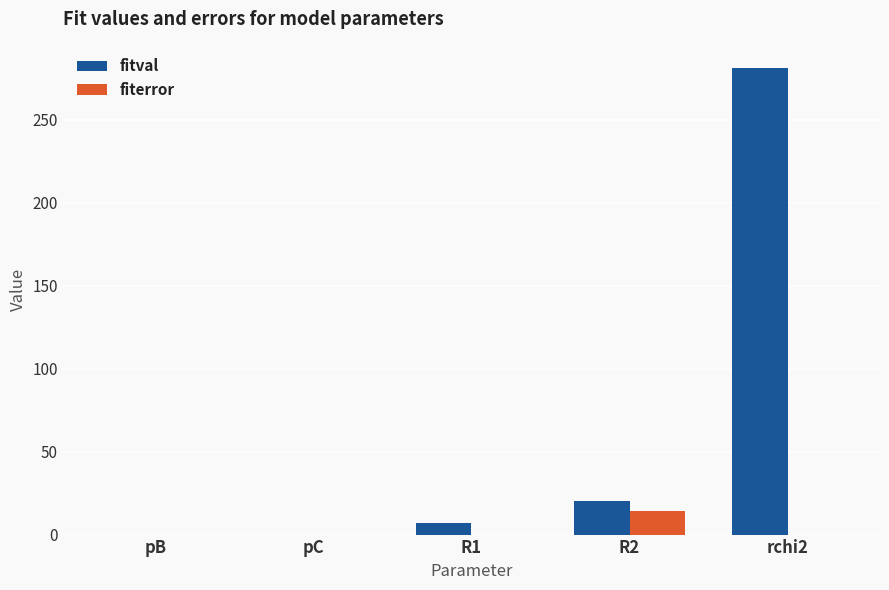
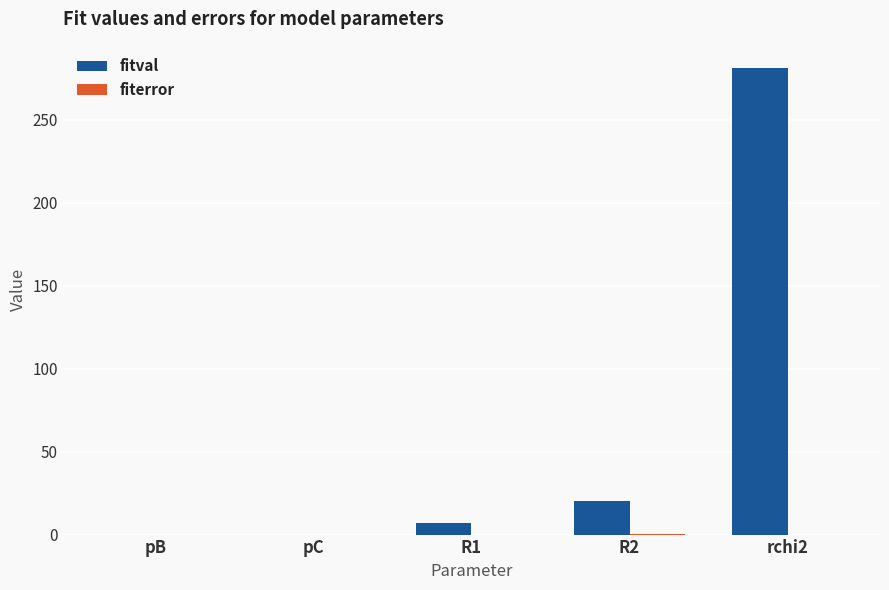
  {
    "fitval": {
      "pC": 0,
      "R1": 7,
      "R2": 20,
      "rchi2": 281
    },
    "fiterror": {
      "pC": 0,
-     "R2": 14,
+     "R2": 0,
      "rchi2": 0
    }
  }
